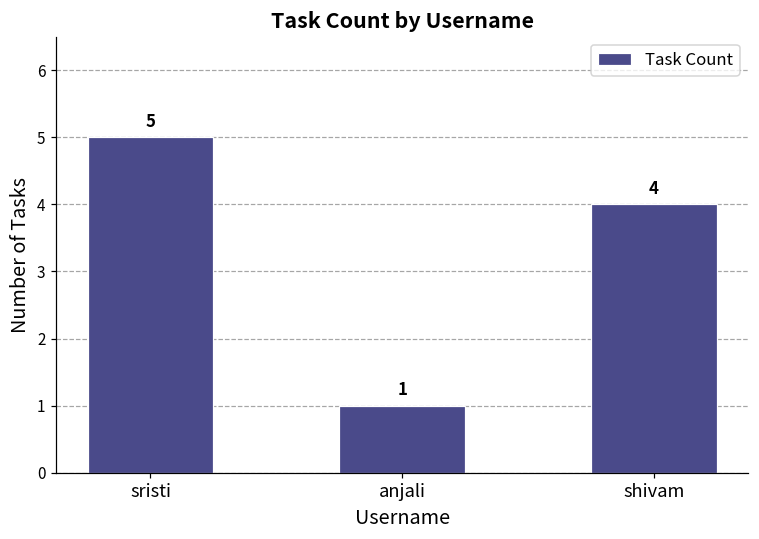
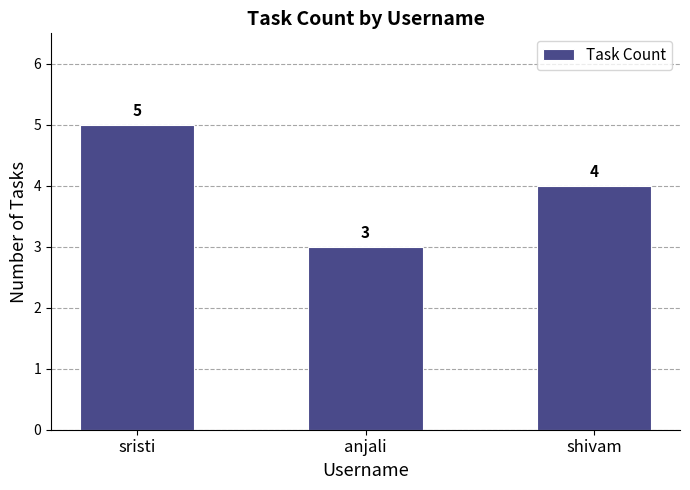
  {
    "sristi": 5,
-   "anjali": 1,
+   "anjali": 3,
    "shivam": 4
  }
